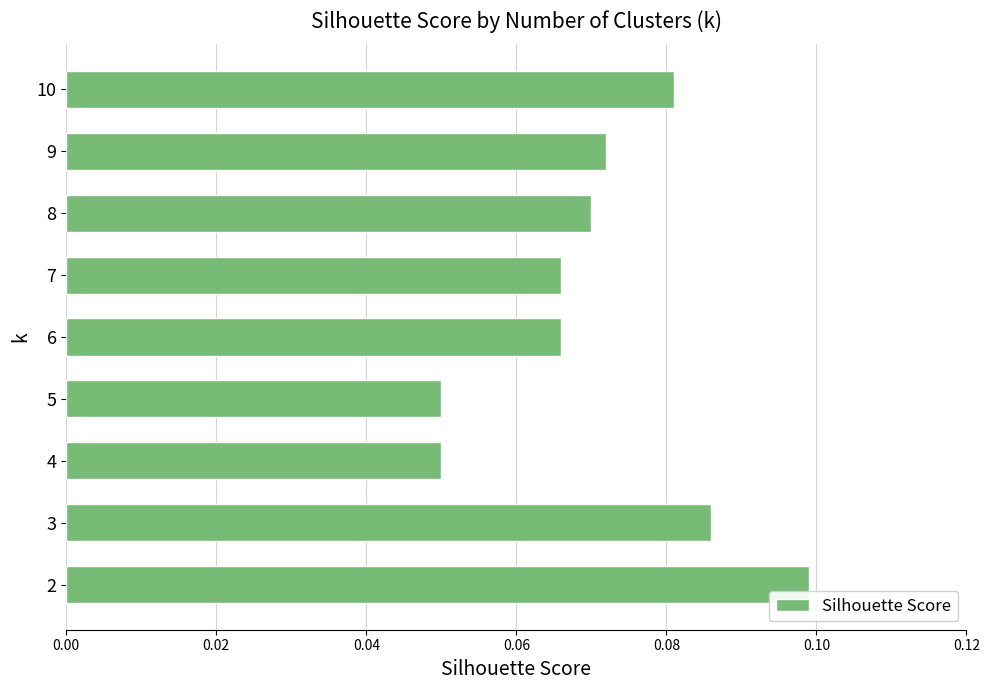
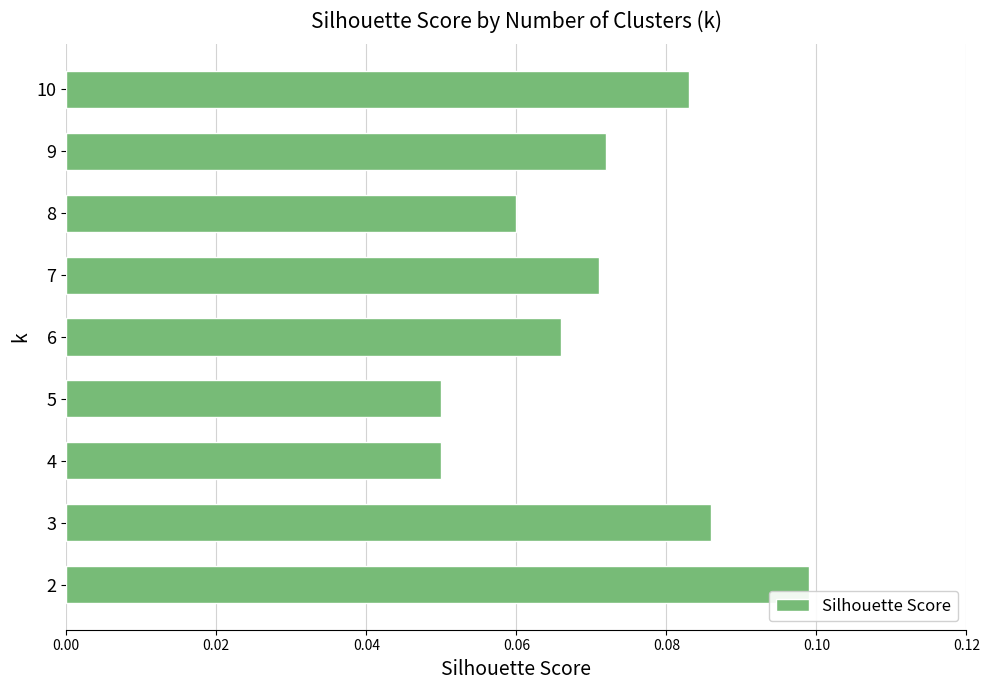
  {
-   "10": 0.081,
+   "10": 0.083,
    "9": 0.072,
-   "8": 0.07,
-   "7": 0.066,
+   "8": 0.06,
+   "7": 0.071,
    "6": 0.066,
    "5": 0.050,
    "4": 0.050,
    "3": 0.086,
    "2": 0.099
  }
